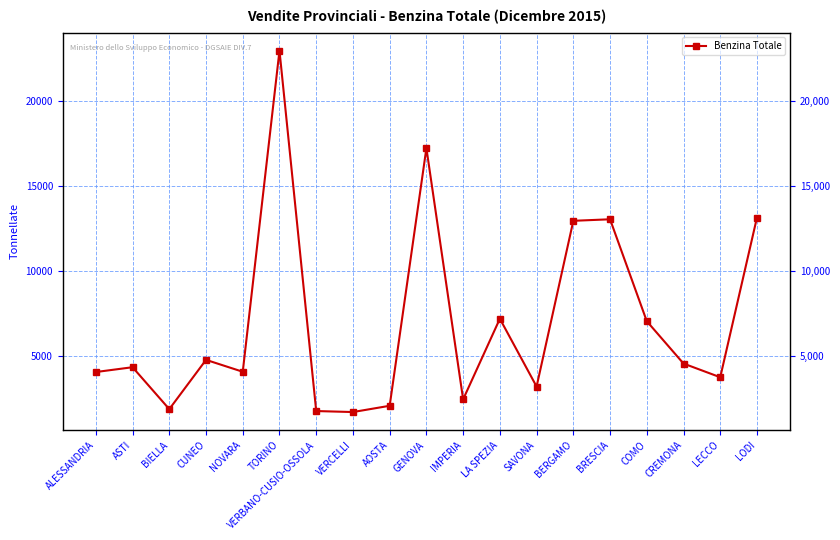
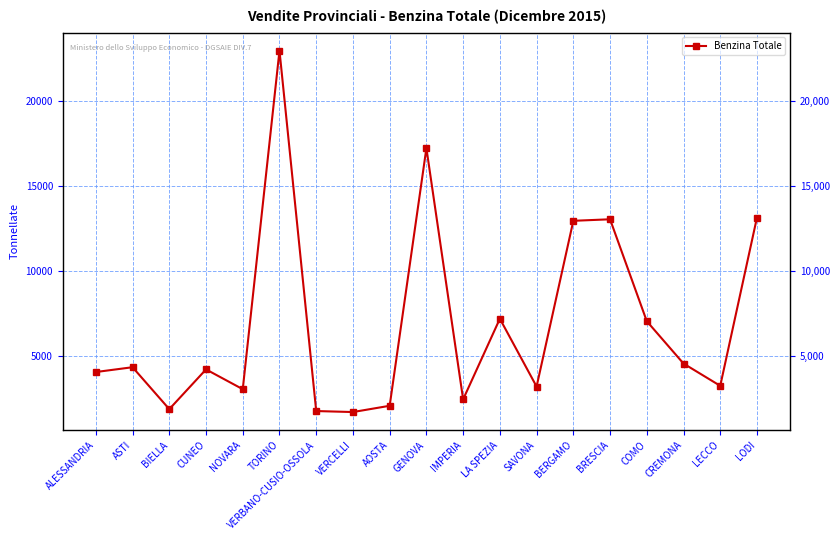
  {
    "ALESSANDRIA": 4000,
    "ASTI": 4300,
    "BIELLA": 1800,
-   "CUNEO": 4700,
-   "NOVARA": 4000,
+   "CUNEO": 4200,
+   "NOVARA": 3000,
    "TORINO": 23000,
    "VERBANO-CUSIO-OSSOLA": 1700,
    "VERCELLI": 1700,
    "AOSTA": 2000,
    "GENOVA": 17200,
    "IMPERIA": 2400,
    "LA SPEZIA": 7200,
    "SAVONA": 3200,
    "BERGAMO": 12900,
    "BRESCIA": 13000,
    "COMO": 7000,
    "CREMONA": 4500,
-   "LECCO": 3700,
+   "LECCO": 3200,
    "LODI": 13100
  }
